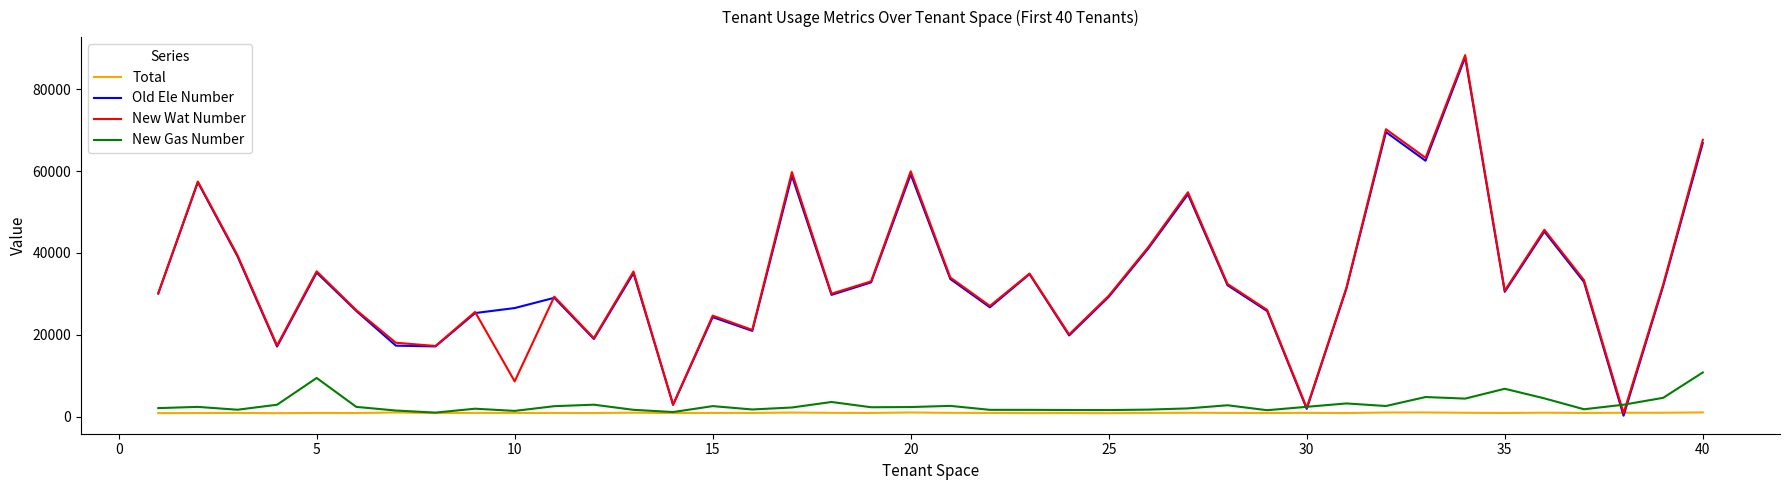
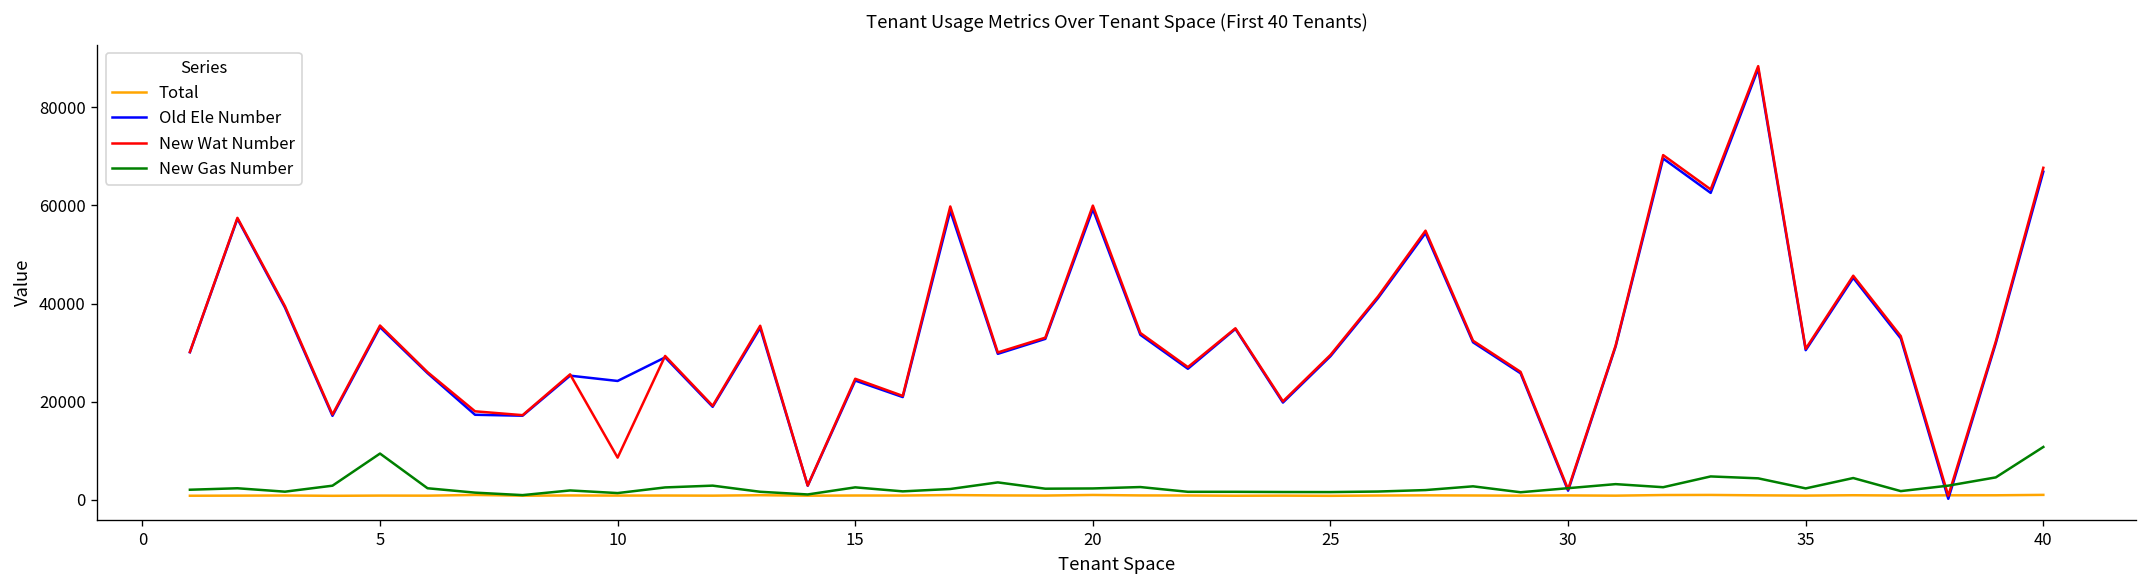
  {
    "Total": {
      "5": 1000,
      "15": 1000,
      "20": 1000,
      "25": 1000,
      "30": 1000,
      "35": 1000,
      "40": 1000
    },
    "Old Ele Number": {
-     "10": 27000,
+     "10": 24000,
      "20": 59000,
      "40": 67000
    },
    "New Wat Number": {
      "10": 9000,
      "20": 60000,
      "40": 68000
    },
    "New Gas Number": {
      "5": 9000,
      "15": 3000,
      "20": 2000,
      "25": 2000,
-     "35": 7000,
+     "35": 2000,
      "40": 11000
    }
  }
